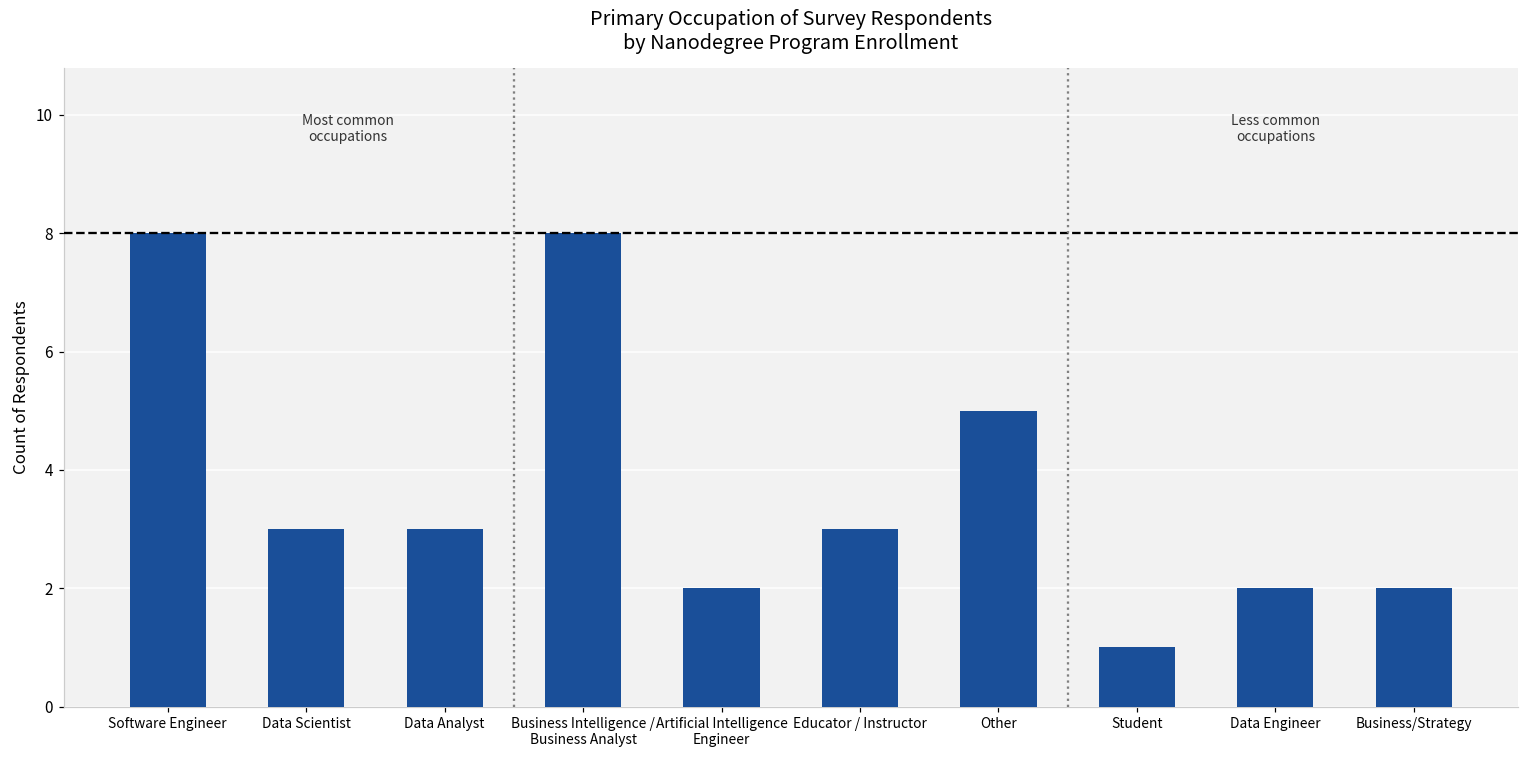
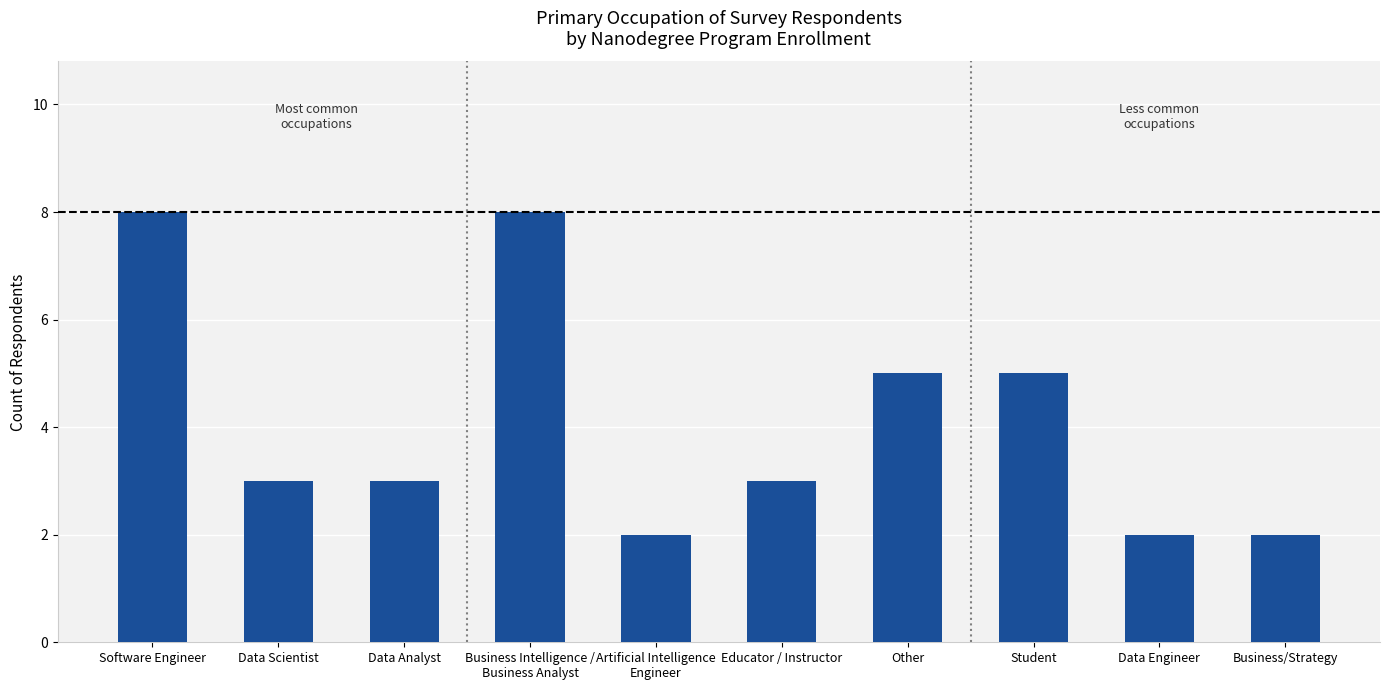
  {
    "Software Engineer": 8,
    "Data Scientist": 3,
    "Data Analyst": 3,
    "Business Intelligence / Business Analyst": 8,
    "Artificial Intelligence Engineer": 2,
    "Educator / Instructor": 3,
    "Other": 5,
-   "Student": 1,
+   "Student": 5,
    "Data Engineer": 2,
    "Business/Strategy": 2
  }
